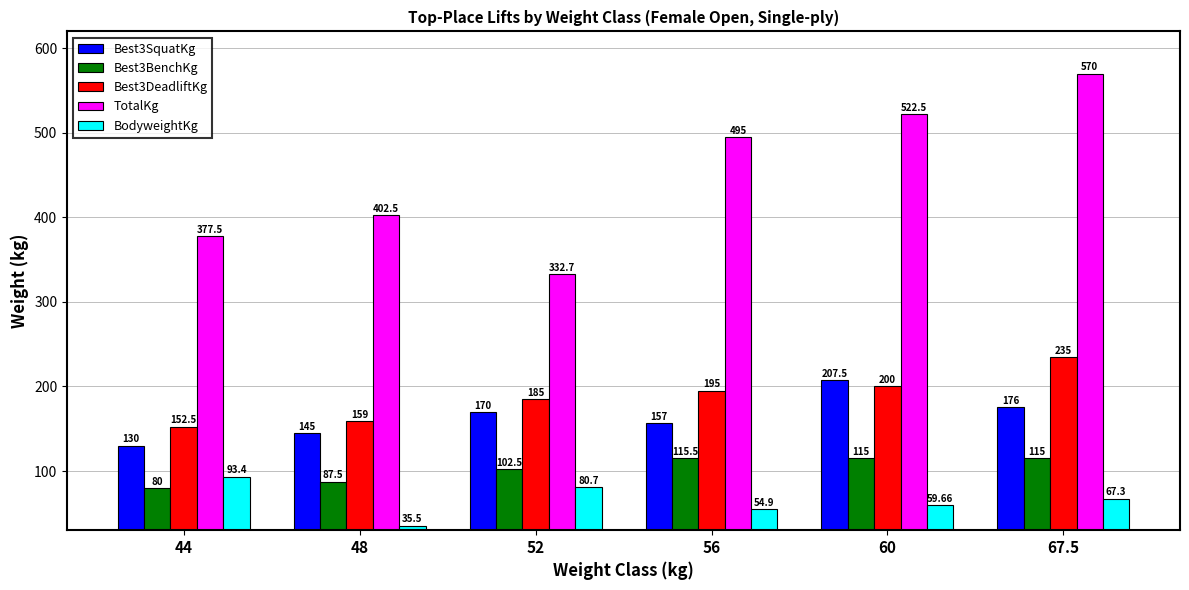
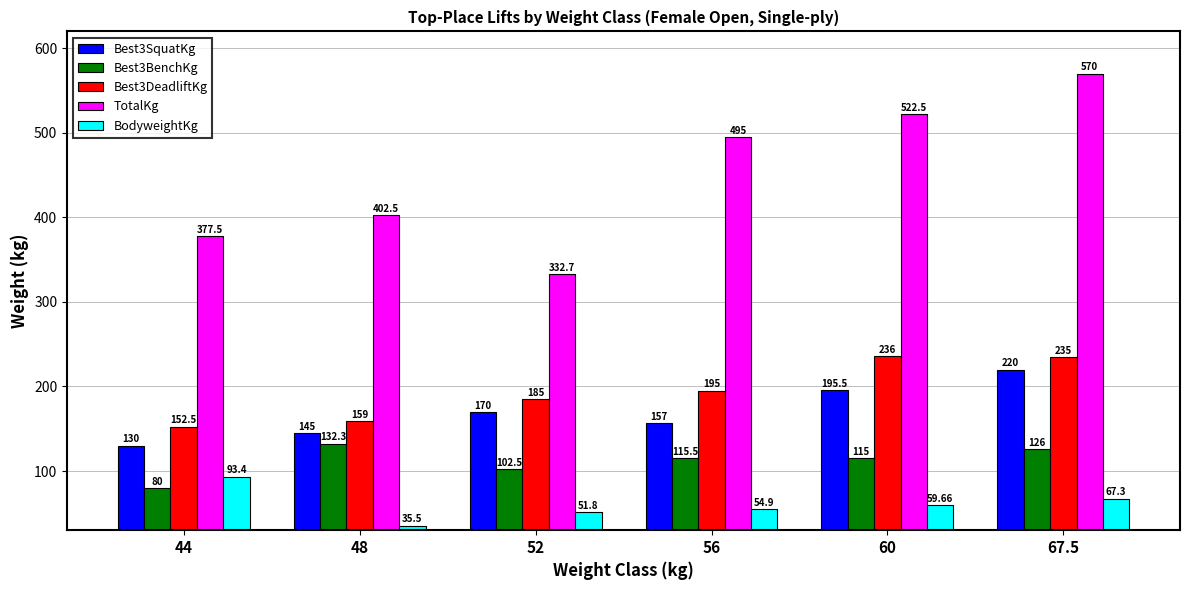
  {
    "Best3SquatKg": {
      "44": 130,
      "48": 145,
      "52": 170,
      "56": 157,
-     "60": 207.5,
-     "67.5": 176
+     "60": 195.5,
+     "67.5": 220
    },
    "Best3BenchKg": {
      "44": 80,
-     "48": 87.5,
+     "48": 132.3,
      "52": 102.5,
      "56": 115.5,
      "60": 115,
-     "67.5": 115
+     "67.5": 126
    },
    "Best3DeadliftKg": {
      "44": 152.5,
      "48": 159,
      "52": 185,
      "56": 195,
-     "60": 200,
+     "60": 236,
      "67.5": 235
    },
    "TotalKg": {
      "44": 377.5,
      "48": 402.5,
      "52": 332.7,
      "56": 495,
      "60": 522.5,
      "67.5": 570
    },
    "BodyweightKg": {
      "44": 93.4,
      "48": 35.5,
-     "52": 80.7,
+     "52": 51.8,
      "56": 54.9,
      "60": 59.66,
      "67.5": 67.3
    }
  }
